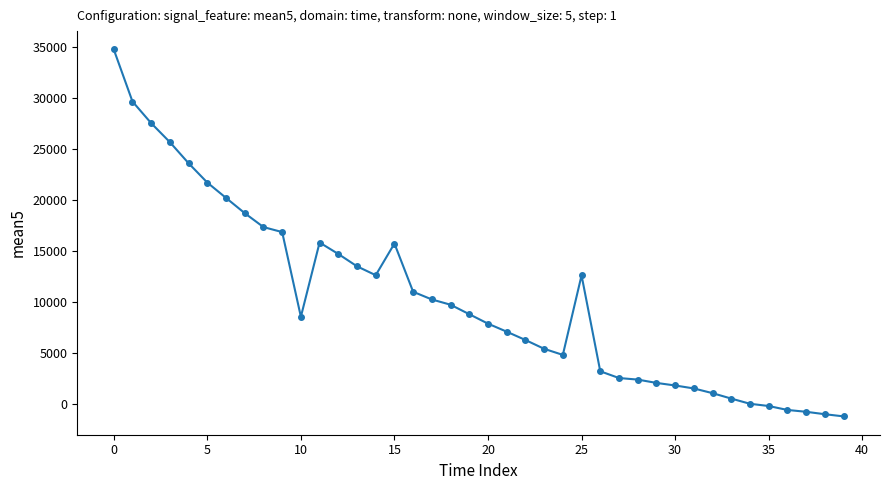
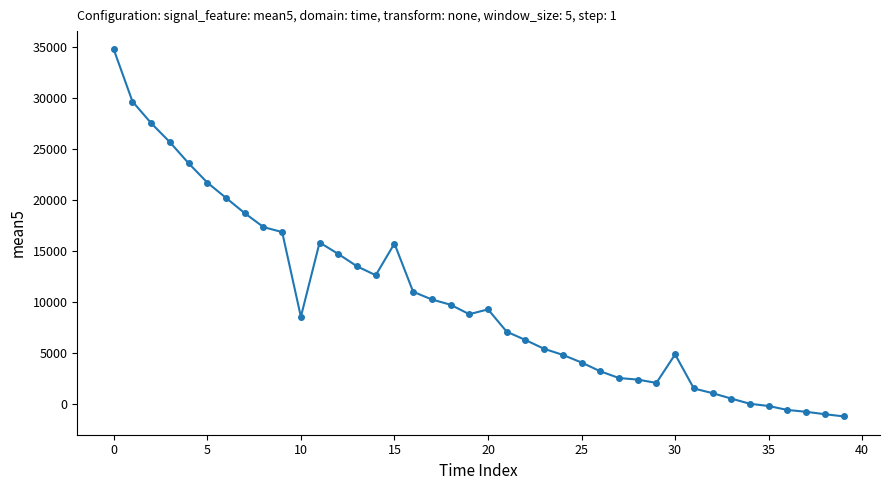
  {
    "0": 34800,
    "5": 21700,
    "10": 8600,
    "15": 15700,
-   "20": 7900,
-   "25": 12600,
-   "30": 1800,
+   "20": 9300,
+   "25": 4100,
+   "30": 4900,
    "35": -200
  }
